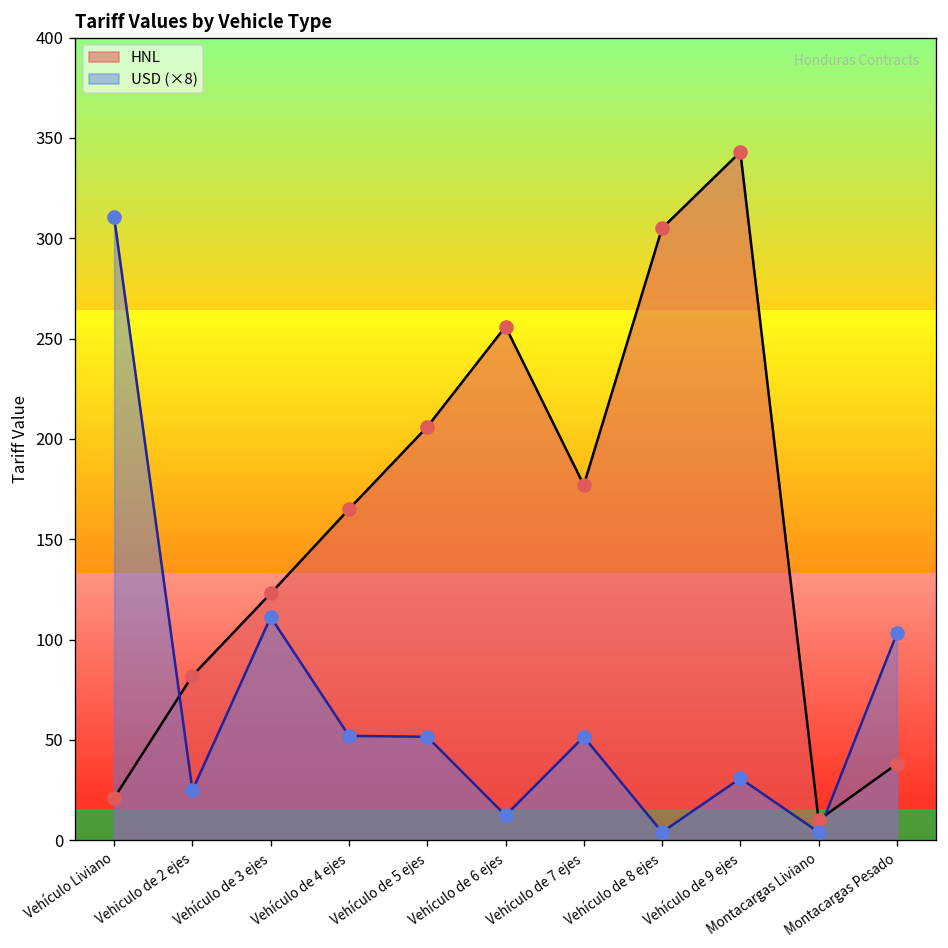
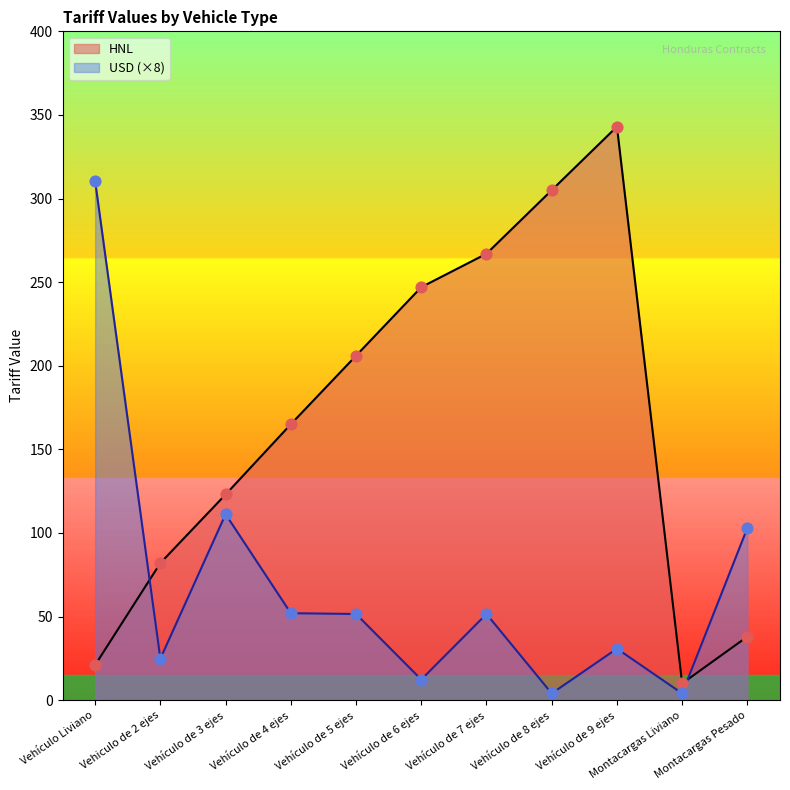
  {
    "HNL": {
      "Vehículo Liviano": 21,
      "Vehiculo de 2 ejes": 82,
      "Vehículo de 3 ejes": 123,
      "Vehículo de 4 ejes": 165,
      "Vehículo de 5 ejes": 206,
-     "Vehículo de 6 ejes": 256,
-     "Vehículo de 7 ejes": 177,
+     "Vehículo de 6 ejes": 247,
+     "Vehículo de 7 ejes": 267,
      "Vehículo de 8 ejes": 305,
      "Vehículo de 9 ejes": 343,
      "Montacargas Pesado": 38
    },
    "USD (×8)": {
      "Vehículo Liviano": 310,
      "Vehiculo de 2 ejes": 25,
      "Vehículo de 3 ejes": 111,
      "Vehículo de 4 ejes": 52,
      "Vehículo de 5 ejes": 52,
      "Vehículo de 7 ejes": 52,
      "Vehículo de 9 ejes": 31,
      "Montacargas Pesado": 103
    }
  }
